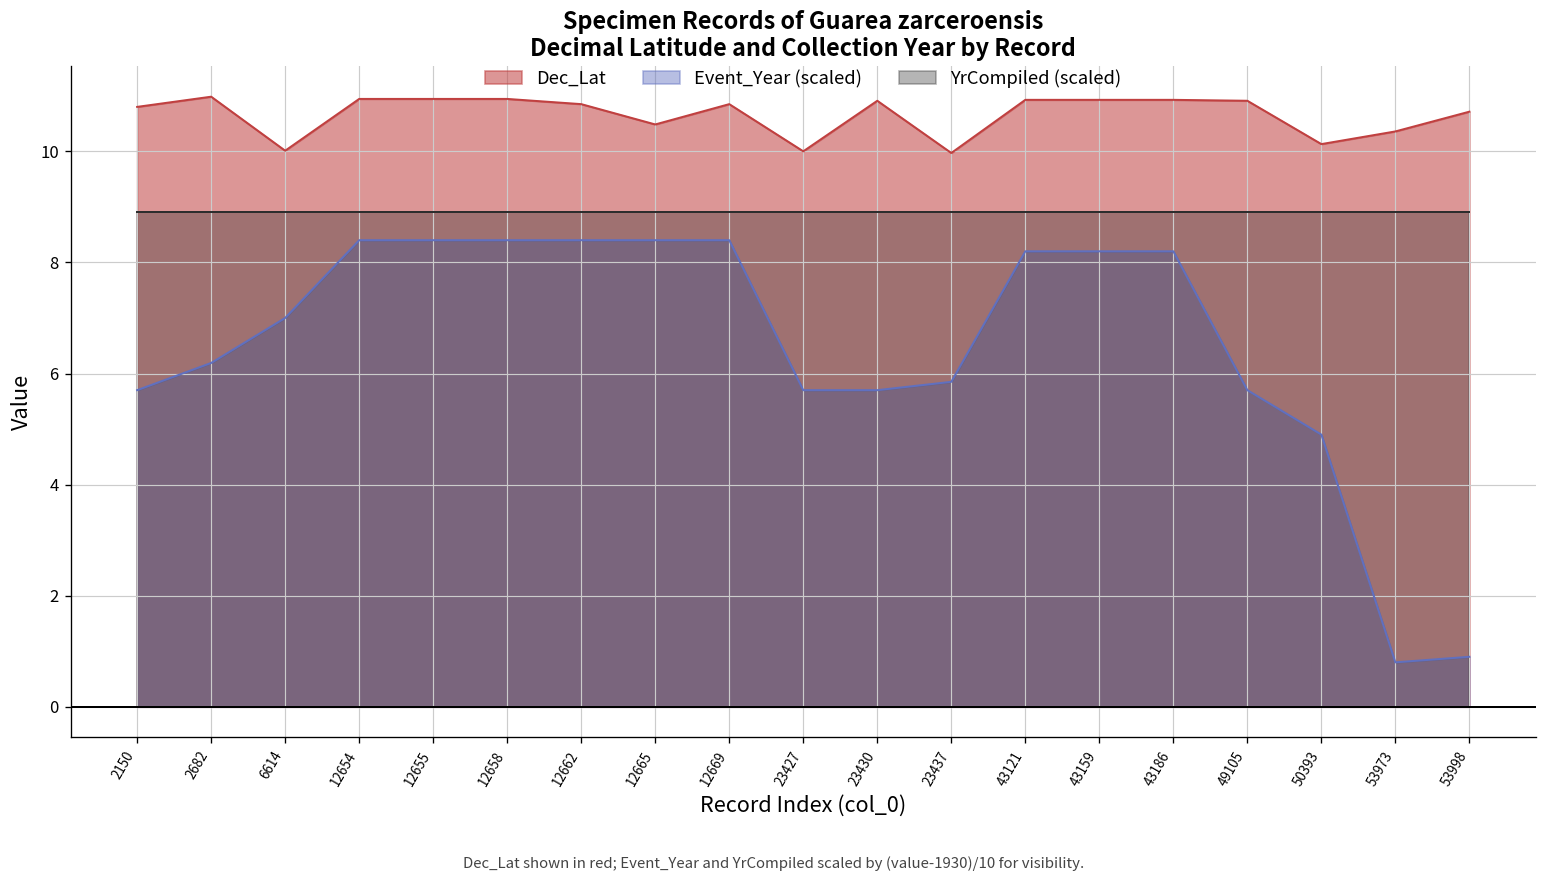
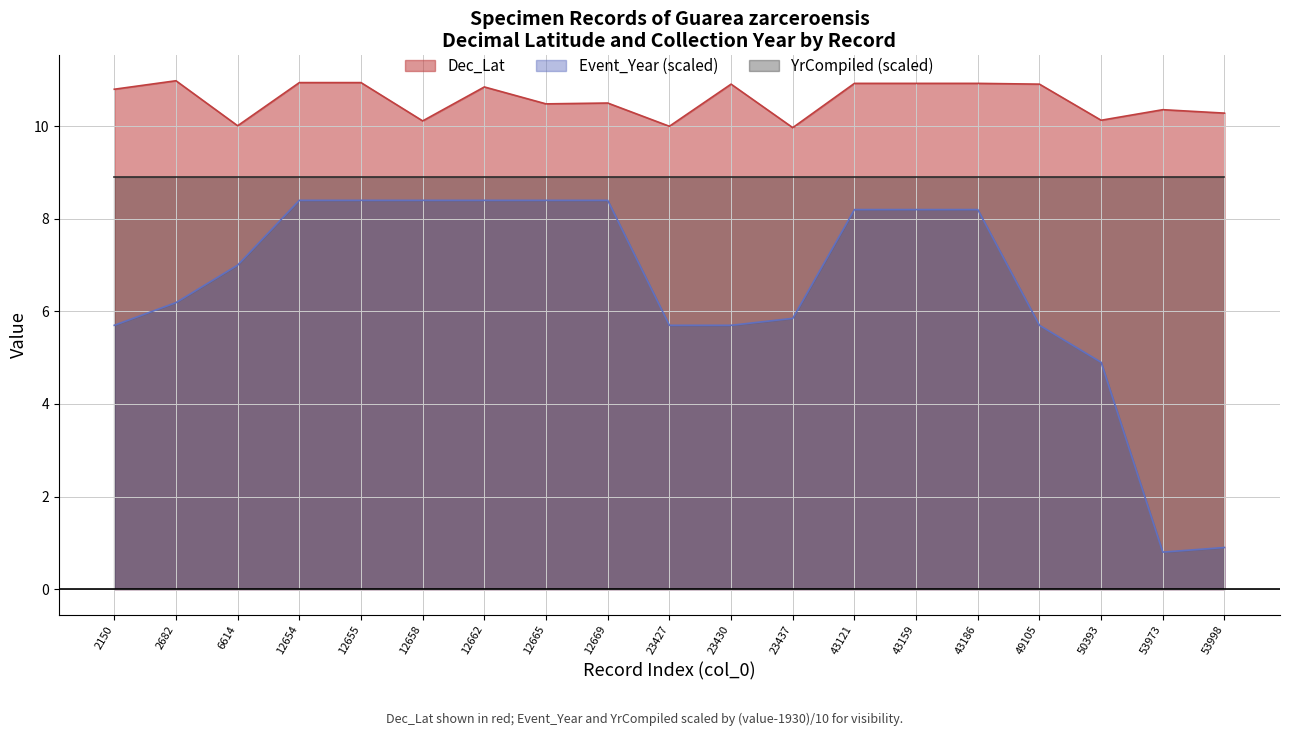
  {
    "Dec_Lat": {
      "2150": 10.8,
      "2682": 11.0,
      "6614": 10.0,
      "12654": 10.9,
      "12655": 10.9,
-     "12658": 10.9,
+     "12658": 10.1,
      "12662": 10.8,
      "12665": 10.5,
-     "12669": 10.8,
+     "12669": 10.5,
      "23427": 10.0,
      "23430": 10.9,
      "23437": 10.0,
      "43121": 10.9,
      "43159": 10.9,
      "43186": 10.9,
      "49105": 10.9,
      "50393": 10.1,
      "53973": 10.4,
-     "53998": 10.7
+     "53998": 10.3
    },
    "Event_Year (scaled)": {
      "2150": 5.7,
      "2682": 6.2,
      "6614": 7.0,
      "12654": 8.4,
      "12655": 8.4,
      "12658": 8.4,
      "12662": 8.4,
      "12665": 8.4,
      "12669": 8.4,
      "23427": 5.7,
      "23430": 5.7,
      "23437": 5.9,
      "43121": 8.2,
      "43159": 8.2,
      "43186": 8.2,
      "49105": 5.7,
      "50393": 4.9,
      "53973": 0.8,
      "53998": 0.9
    },
    "YrCompiled (scaled)": {
      "2150": 8.9,
      "2682": 8.9,
      "6614": 8.9,
      "12654": 8.9,
      "12655": 8.9,
      "12658": 8.9,
      "12662": 8.9,
      "12665": 8.9,
      "12669": 8.9,
      "23427": 8.9,
      "23430": 8.9,
      "23437": 8.9,
      "43121": 8.9,
      "43159": 8.9,
      "43186": 8.9,
      "49105": 8.9,
      "50393": 8.9,
      "53973": 8.9,
      "53998": 8.9
    }
  }
